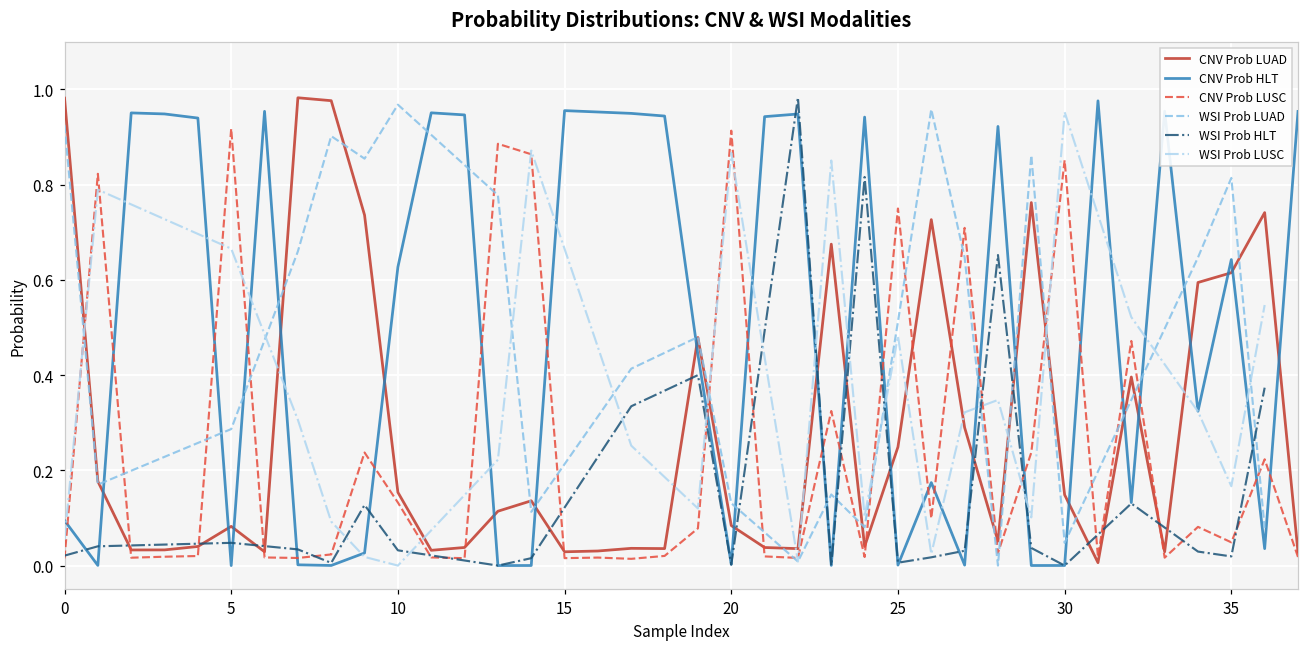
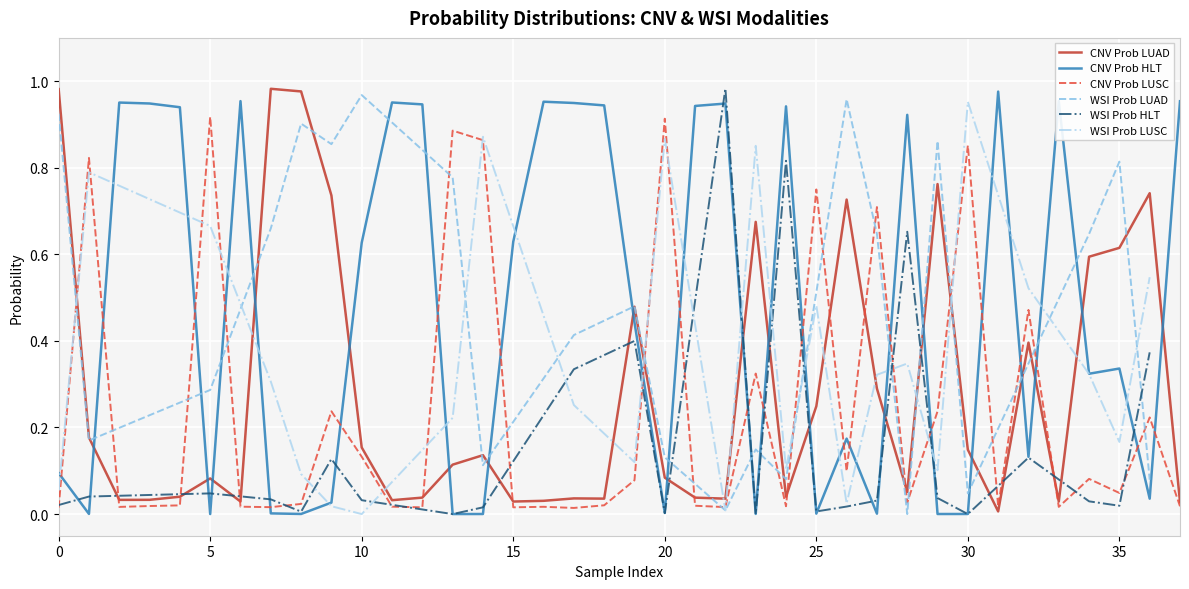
  {
    "CNV Prob HLT": {
      "0": 0.09,
      "5": 0.00,
      "10": 0.63,
-     "15": 0.96,
-     "35": 0.64
+     "15": 0.63,
+     "35": 0.34
    },
    "WSI Prob HLT": {
      "5": 0.05,
      "10": 0.03,
      "35": 0.02
    }
  }
